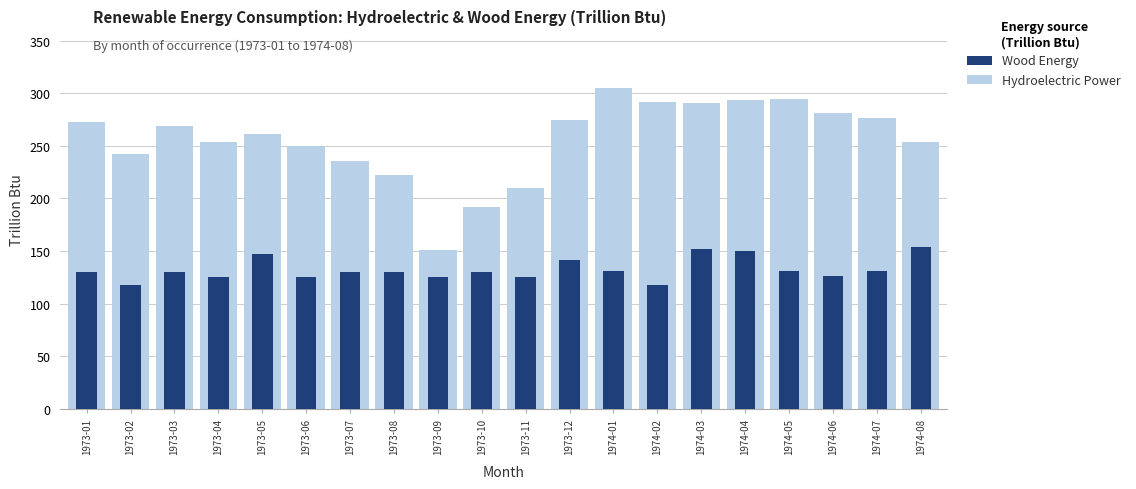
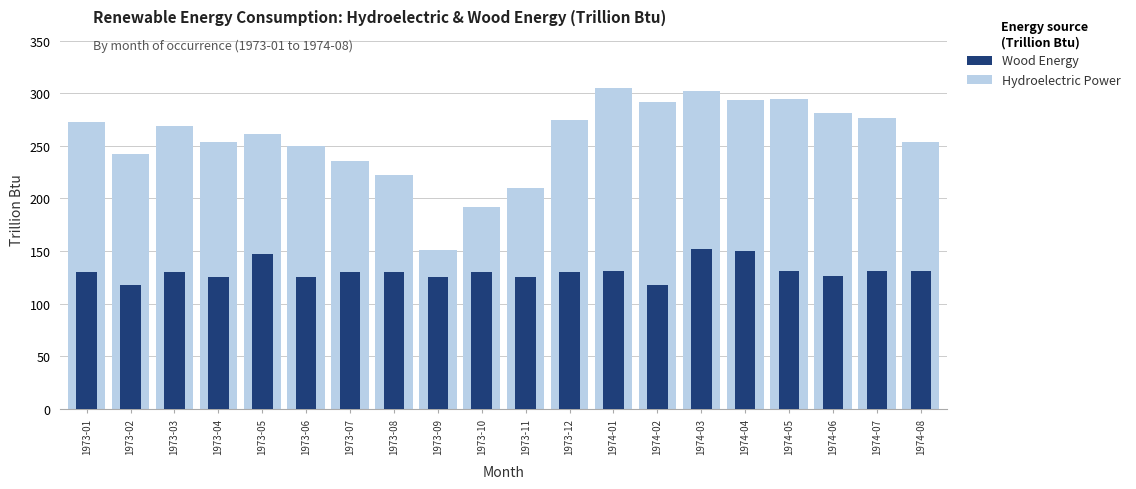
  {
    "Hydroelectric Power": {
      "1973-01": 273,
      "1973-02": 242,
      "1973-03": 269,
      "1973-04": 253,
      "1973-05": 261,
      "1973-06": 250,
      "1973-07": 236,
      "1973-08": 222,
      "1973-09": 151,
      "1973-10": 192,
      "1973-11": 210,
      "1973-12": 274,
      "1974-01": 305,
      "1974-02": 292,
-     "1974-03": 291,
+     "1974-03": 302,
      "1974-04": 294,
      "1974-05": 295,
      "1974-06": 281,
      "1974-07": 277,
      "1974-08": 253
    },
    "Wood Energy": {
-     "1973-12": 142,
-     "1974-08": 154
+     "1973-12": 130,
+     "1974-08": 131
    }
  }
